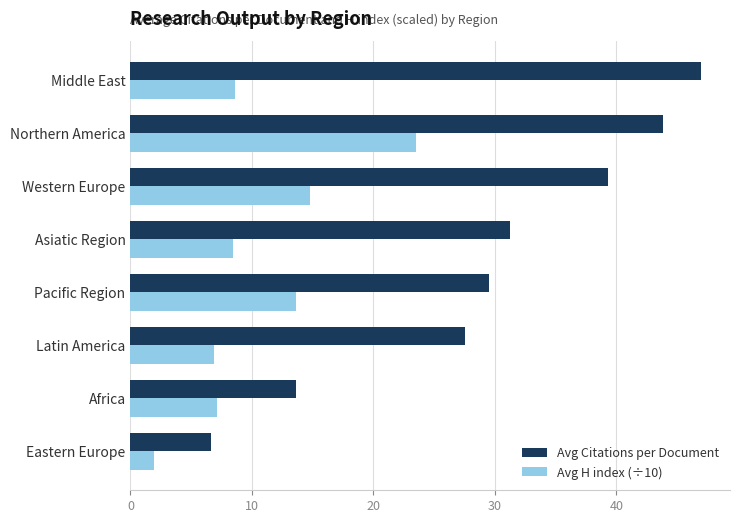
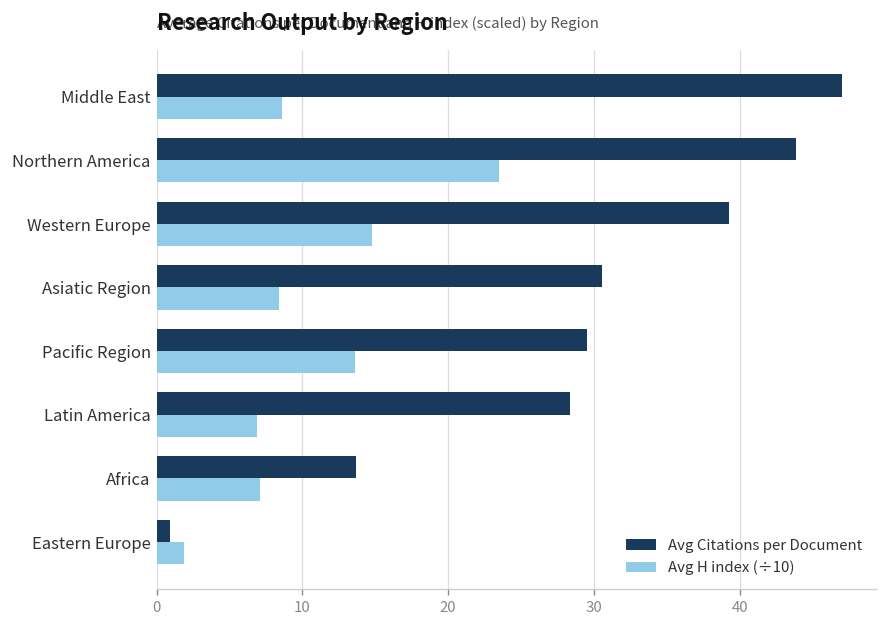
  {
    "Avg Citations per Document": {
      "Middle East": 47.0,
      "Northern America": 43.9,
      "Western Europe": 39.3,
-     "Asiatic Region": 31.2,
+     "Asiatic Region": 30.6,
      "Pacific Region": 29.6,
-     "Latin America": 27.6,
+     "Latin America": 28.3,
      "Africa": 13.7,
-     "Eastern Europe": 6.6
+     "Eastern Europe": 0.9
    },
    "Avg H index (÷10)": {
      "Middle East": 8.6,
      "Northern America": 23.5,
      "Western Europe": 14.8,
      "Asiatic Region": 8.4,
      "Pacific Region": 13.6,
      "Latin America": 6.9,
      "Africa": 7.1,
      "Eastern Europe": 1.9
    }
  }
